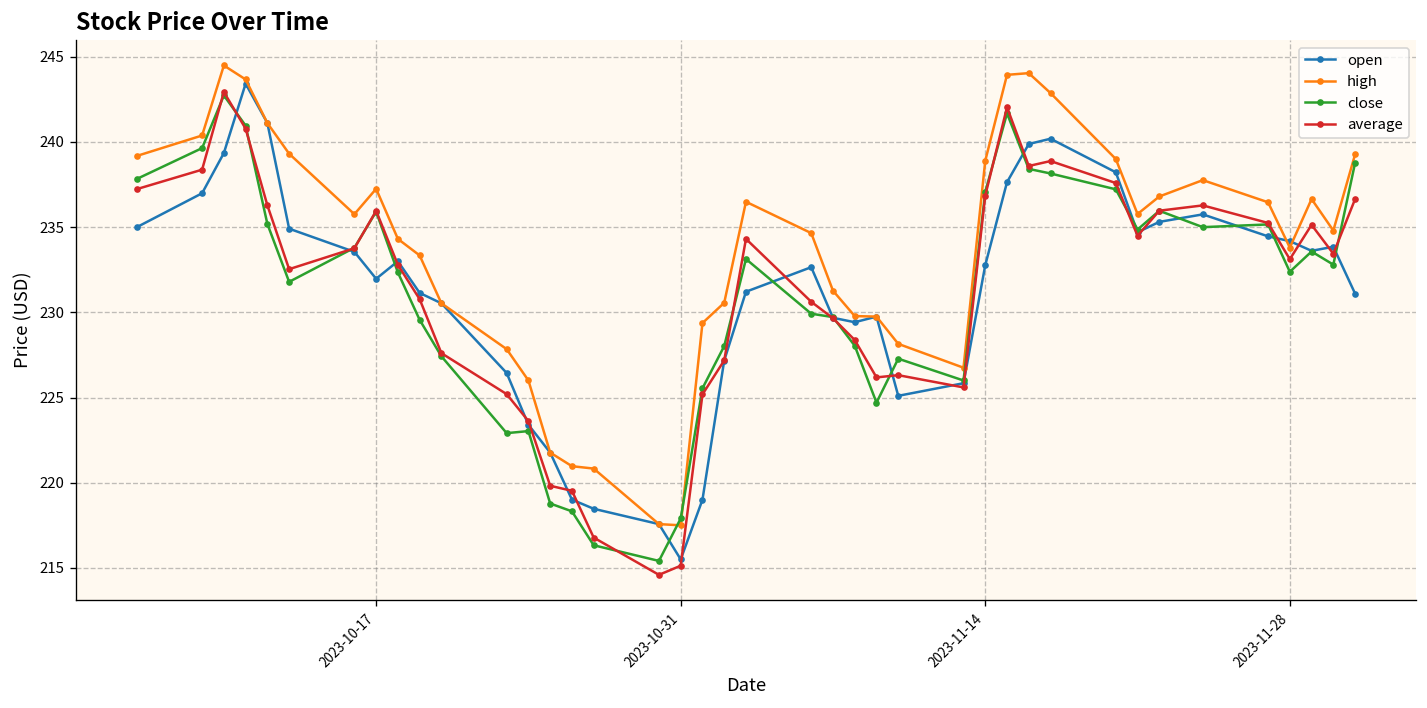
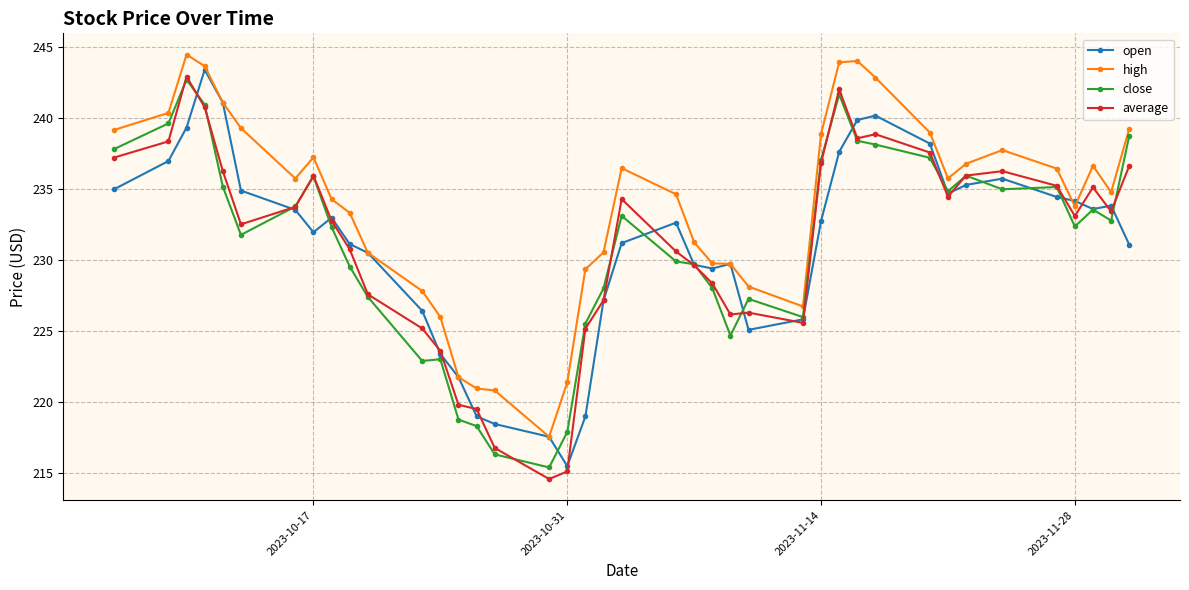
  {
    "open": {
      "2023-10-17": 232.0,
      "2023-10-31": 215.5,
      "2023-11-14": 232.8,
      "2023-11-28": 234.2
    },
    "high": {
      "2023-10-17": 237.3,
-     "2023-10-31": 217.5,
+     "2023-10-31": 221.4,
      "2023-11-14": 238.9,
      "2023-11-28": 233.8
    },
    "close": {
      "2023-10-31": 217.9,
      "2023-11-14": 237.1,
      "2023-11-28": 232.4
    },
    "average": {
      "2023-10-31": 215.1,
      "2023-11-14": 236.9,
      "2023-11-28": 233.1
    }
  }
